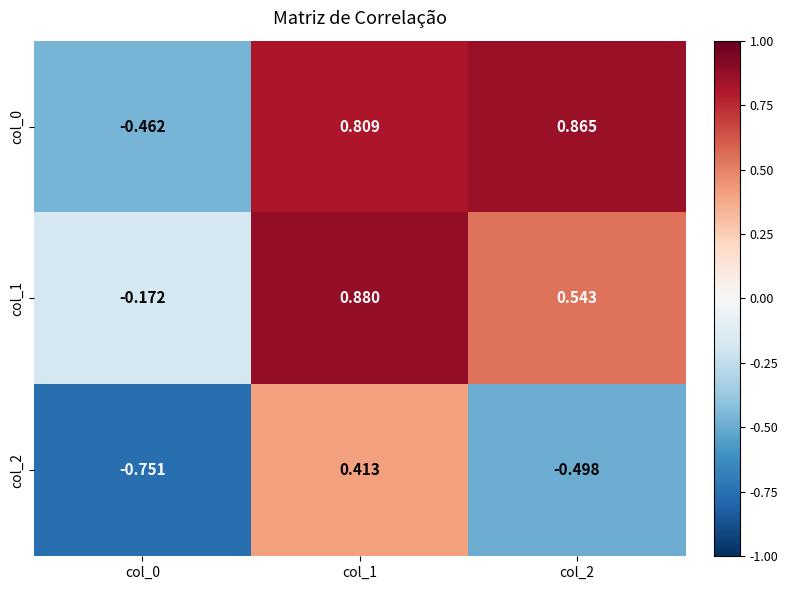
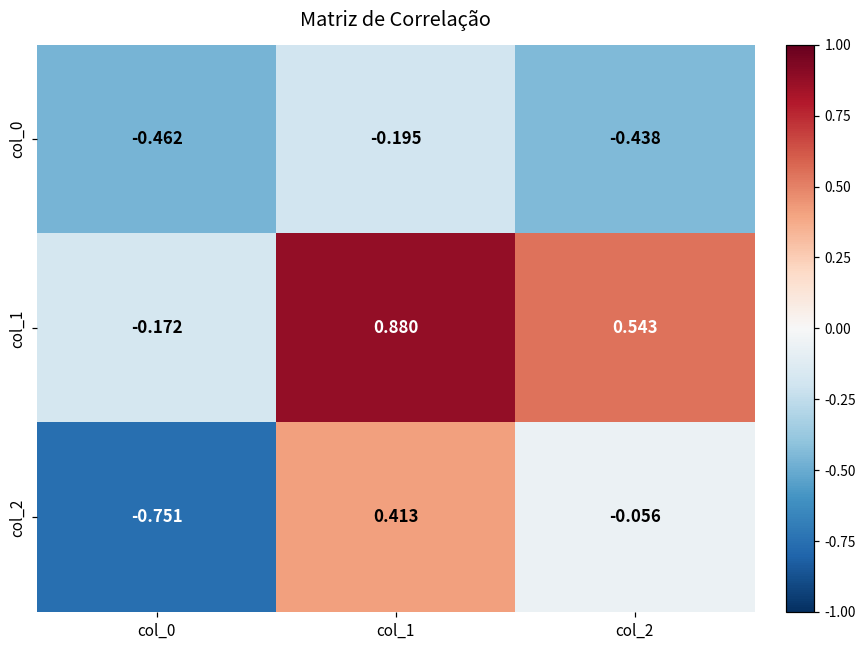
  {
    "col_0": {
      "col_0": -0.462,
-     "col_1": 0.809,
-     "col_2": 0.865
+     "col_1": -0.195,
+     "col_2": -0.438
    },
    "col_1": {
      "col_0": -0.172,
      "col_1": 0.880,
      "col_2": 0.543
    },
    "col_2": {
      "col_0": -0.751,
      "col_1": 0.413,
-     "col_2": -0.498
+     "col_2": -0.056
    }
  }
